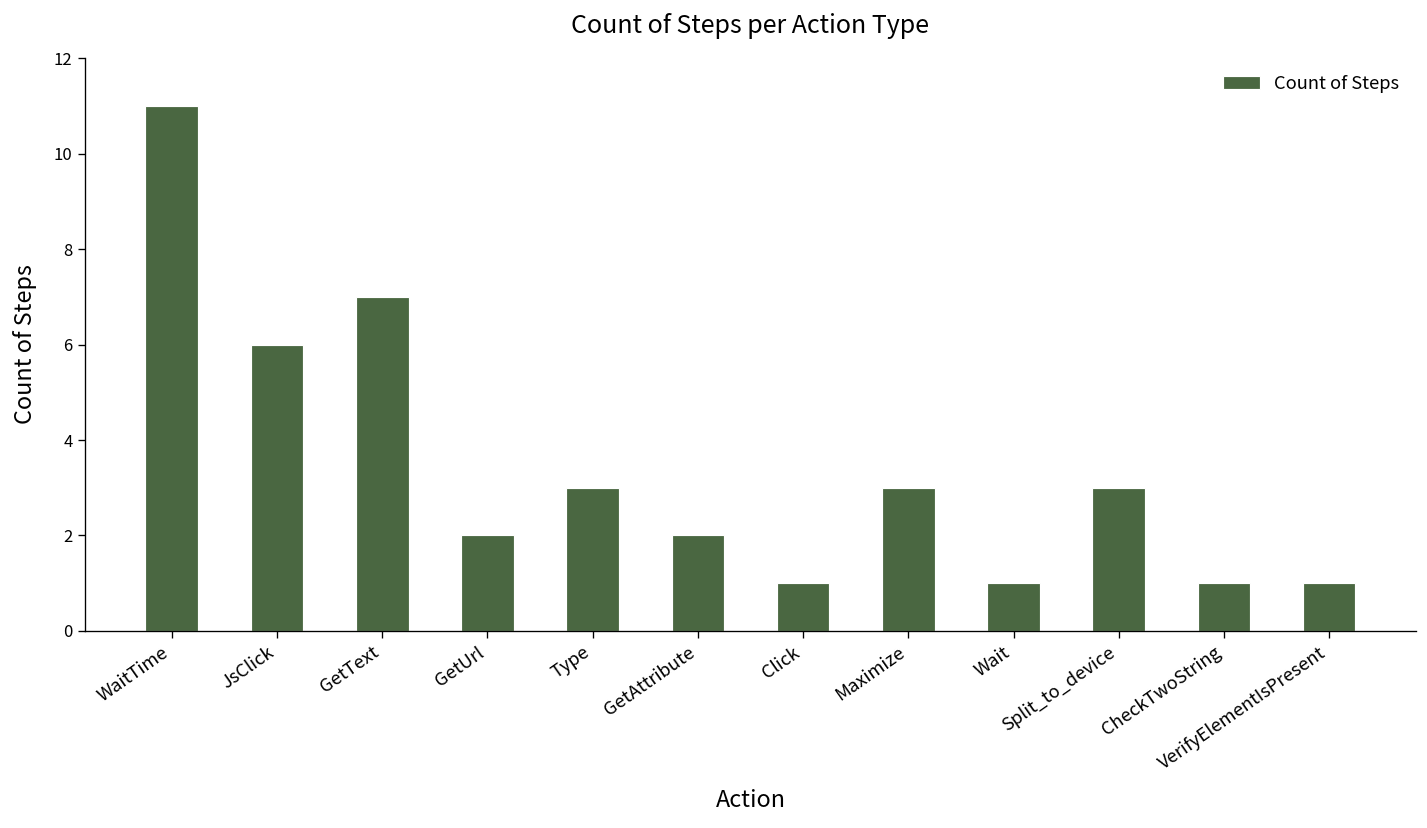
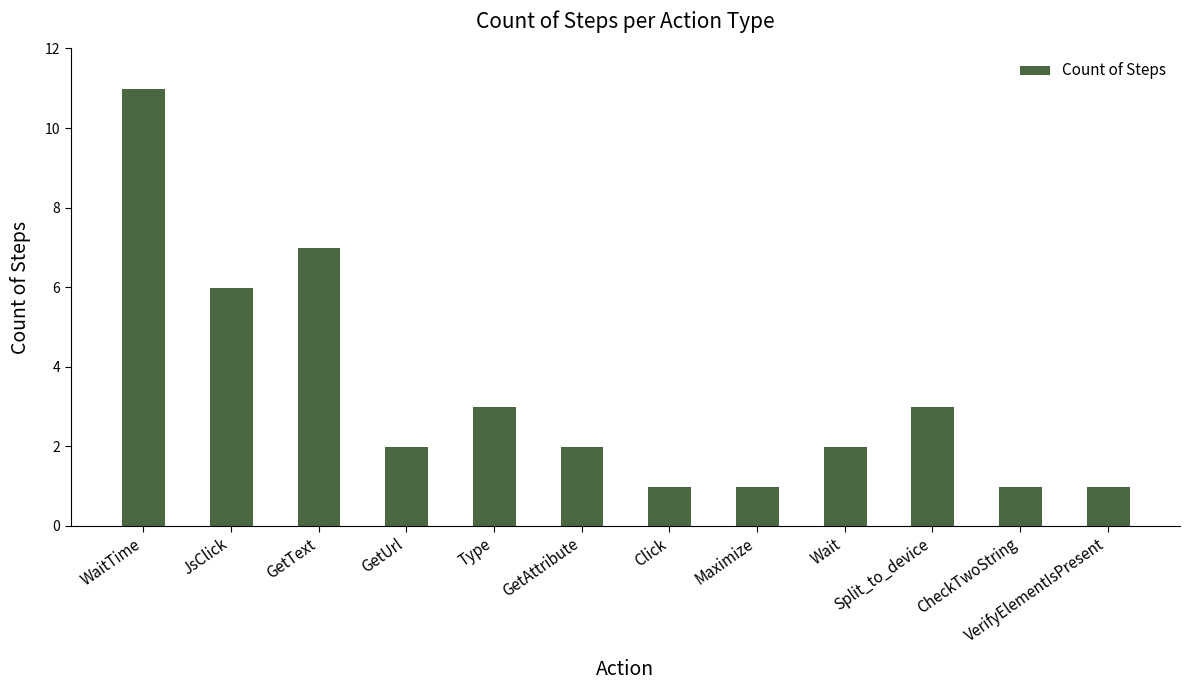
  {
    "WaitTime": 11,
    "JsClick": 6,
    "GetText": 7,
    "GetUrl": 2,
    "Type": 3,
    "GetAttribute": 2,
    "Click": 1,
-   "Maximize": 3,
-   "Wait": 1,
+   "Maximize": 1,
+   "Wait": 2,
    "Split_to_device": 3,
    "CheckTwoString": 1,
    "VerifyElementIsPresent": 1
  }
